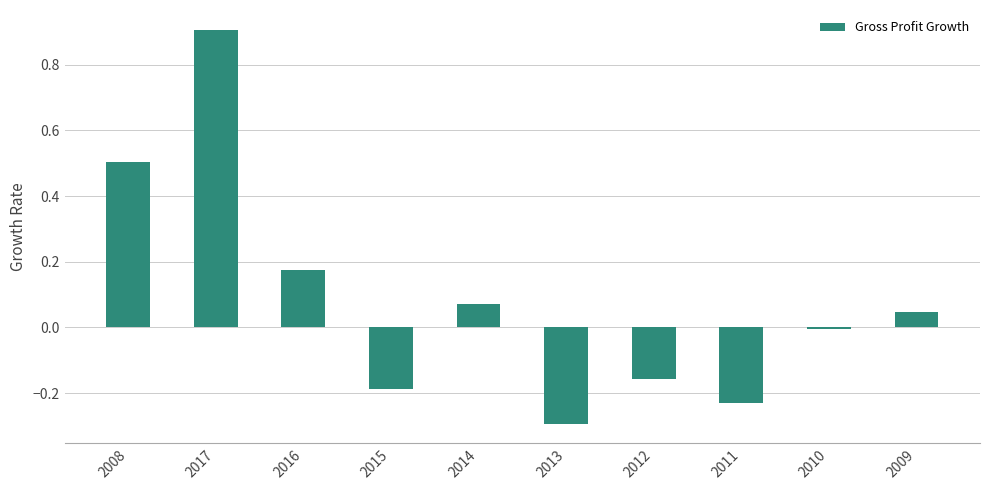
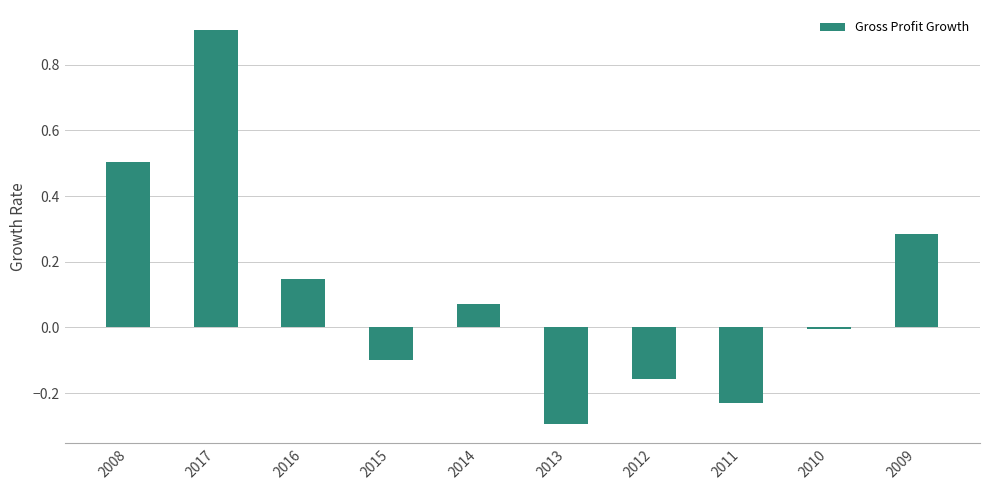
  {
    "2008": 0.50,
    "2017": 0.91,
-   "2016": 0.18,
-   "2015": -0.19,
+   "2016": 0.15,
+   "2015": -0.10,
    "2014": 0.07,
    "2013": -0.29,
    "2012": -0.16,
    "2011": -0.23,
-   "2009": 0.05
+   "2009": 0.28
  }
